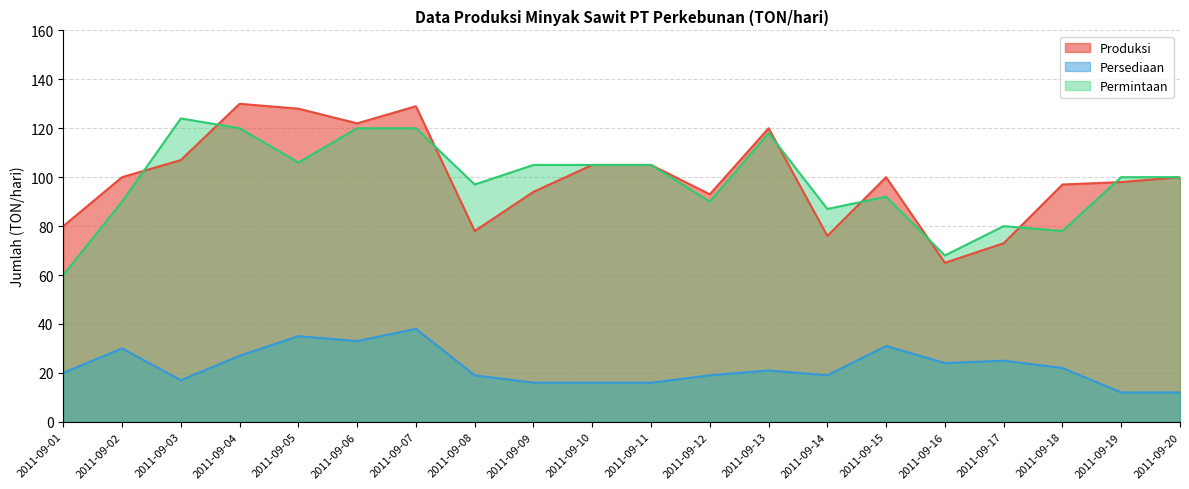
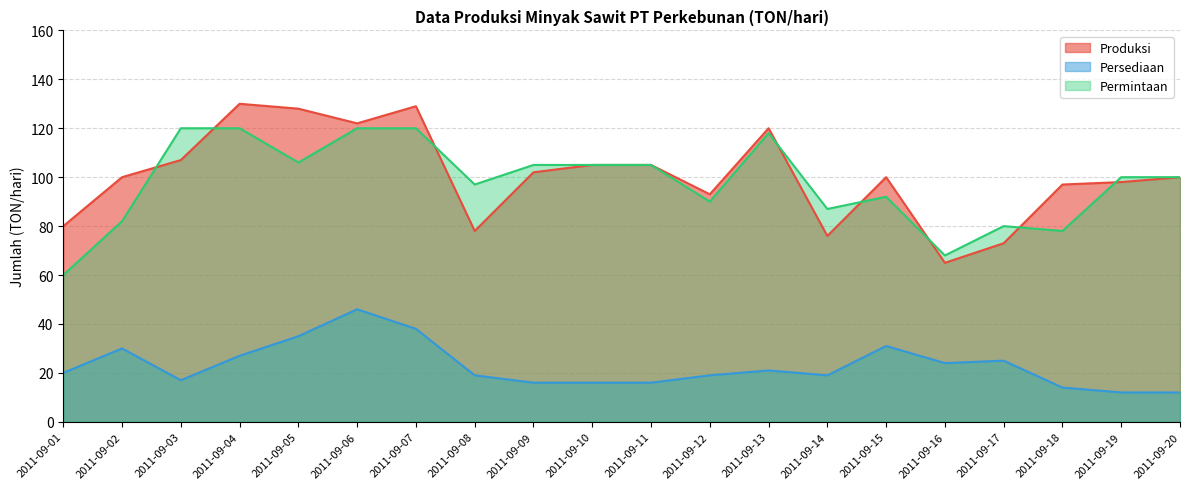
  {
    "Produksi": {
      "2011-09-01": 80,
      "2011-09-02": 100,
      "2011-09-03": 107,
      "2011-09-04": 130,
      "2011-09-05": 128,
      "2011-09-06": 122,
      "2011-09-07": 129,
      "2011-09-08": 78,
-     "2011-09-09": 94,
+     "2011-09-09": 102,
      "2011-09-12": 93,
      "2011-09-13": 120,
      "2011-09-14": 76,
      "2011-09-15": 100,
      "2011-09-16": 65,
      "2011-09-17": 73,
      "2011-09-18": 97,
      "2011-09-19": 98
    },
    "Persediaan": {
      "2011-09-01": 20,
      "2011-09-02": 30,
      "2011-09-03": 17,
      "2011-09-04": 27,
      "2011-09-05": 35,
-     "2011-09-06": 33,
+     "2011-09-06": 46,
      "2011-09-07": 38,
      "2011-09-08": 19,
      "2011-09-09": 16,
      "2011-09-10": 16,
      "2011-09-11": 16,
      "2011-09-12": 19,
      "2011-09-13": 21,
      "2011-09-14": 19,
      "2011-09-15": 31,
      "2011-09-16": 24,
      "2011-09-17": 25,
-     "2011-09-18": 22,
+     "2011-09-18": 14,
      "2011-09-19": 12,
      "2011-09-20": 12
    },
    "Permintaan": {
      "2011-09-01": 60,
-     "2011-09-02": 90,
-     "2011-09-03": 124,
+     "2011-09-02": 82,
+     "2011-09-03": 120,
      "2011-09-04": 120,
      "2011-09-05": 106,
      "2011-09-06": 120,
      "2011-09-07": 120,
      "2011-09-08": 97,
      "2011-09-09": 105,
      "2011-09-12": 90,
      "2011-09-13": 118,
      "2011-09-14": 87,
      "2011-09-15": 92,
      "2011-09-16": 68,
      "2011-09-17": 80,
      "2011-09-18": 78,
      "2011-09-19": 100
    }
  }
